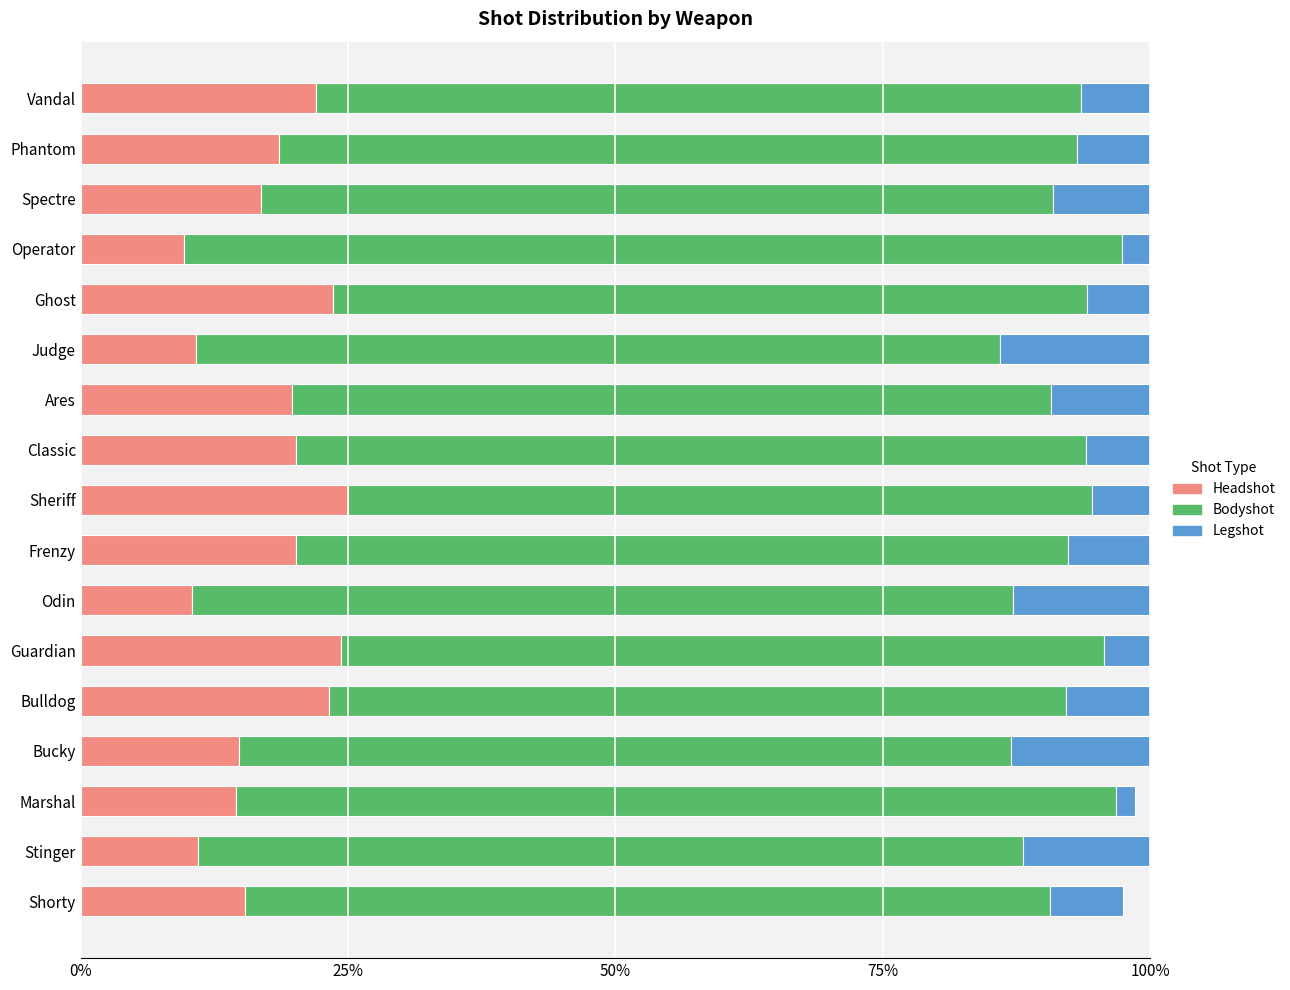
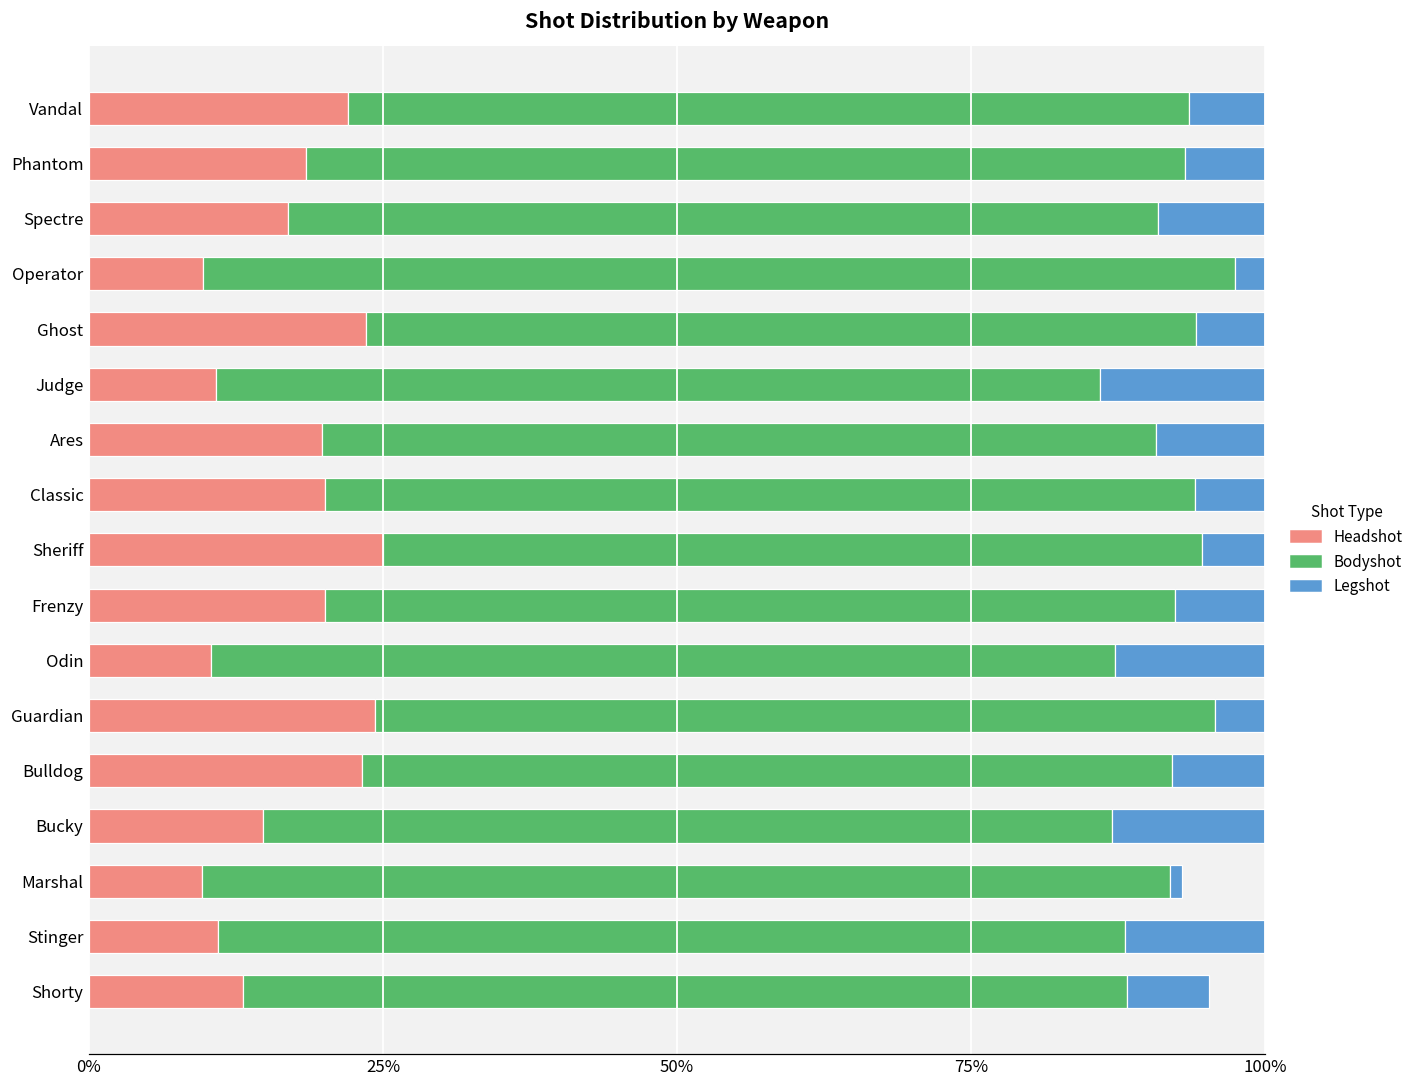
  {
    "Headshot": {
      "Vandal": "22.0%",
      "Phantom": "18.5%",
      "Spectre": "16.9%",
      "Operator": "9.7%",
      "Ghost": "23.6%",
      "Judge": "10.8%",
      "Ares": "19.8%",
      "Classic": "20.1%",
      "Sheriff": "25.0%",
      "Frenzy": "20.1%",
      "Odin": "10.4%",
      "Guardian": "24.3%",
      "Bulldog": "23.2%",
      "Bucky": "14.8%",
-     "Marshal": "14.5%",
+     "Marshal": "9.6%",
      "Stinger": "11.0%",
-     "Shorty": "15.4%"
+     "Shorty": "13.1%"
    },
    "Bodyshot": {
      "Vandal": "71.5%",
      "Phantom": "74.7%",
      "Spectre": "74.0%",
      "Operator": "87.7%",
      "Ghost": "70.5%",
      "Judge": "75.2%",
      "Ares": "70.9%",
      "Classic": "73.9%",
      "Sheriff": "69.6%",
      "Frenzy": "72.2%",
      "Odin": "76.8%",
      "Guardian": "71.4%",
      "Bulldog": "68.9%",
      "Bucky": "72.2%",
      "Marshal": "82.3%",
      "Stinger": "77.1%",
      "Shorty": "75.2%"
    },
    "Legshot": {
      "Vandal": "6.5%",
      "Phantom": "6.8%",
      "Spectre": "9.1%",
      "Operator": "2.6%",
      "Ghost": "5.9%",
      "Judge": "14.0%",
      "Ares": "9.3%",
      "Classic": "6.0%",
      "Sheriff": "5.4%",
      "Frenzy": "7.7%",
      "Odin": "12.8%",
      "Guardian": "4.3%",
      "Bulldog": "7.9%",
      "Bucky": "13.0%",
-     "Marshal": "1.8%",
+     "Marshal": "1.0%",
      "Stinger": "11.9%",
      "Shorty": "6.9%"
    }
  }
